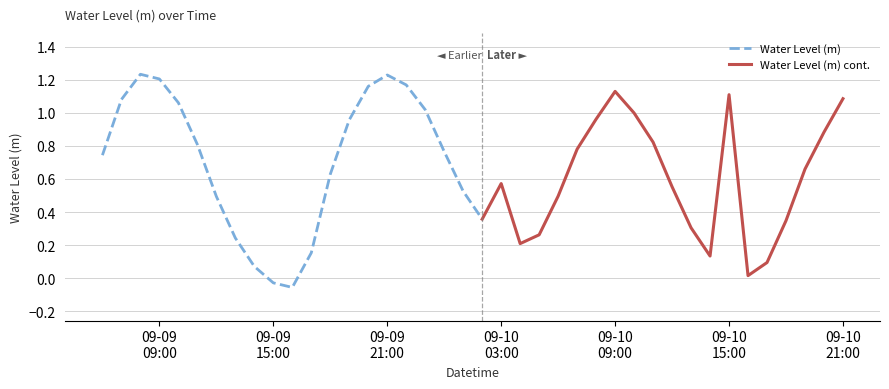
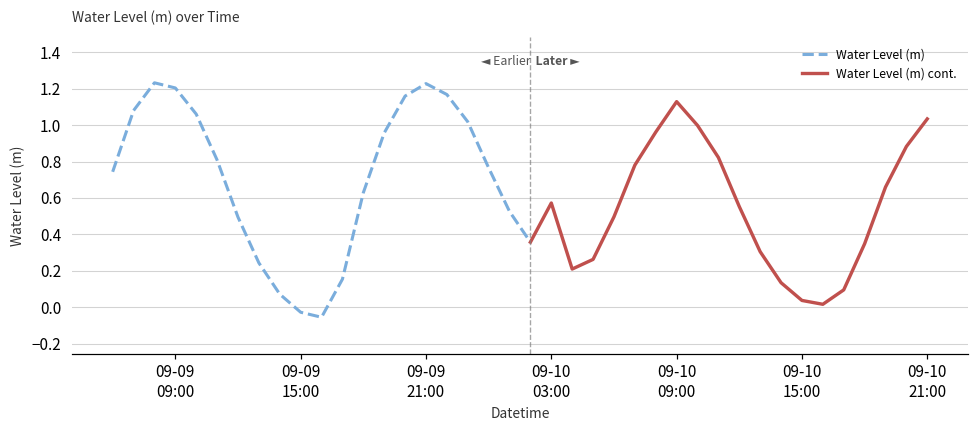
  {
    "Water Level (m)": {
      "09-09 09:00": 1.20,
      "09-09 15:00": -0.03,
      "09-09 21:00": 1.23
    },
    "Water Level (m) cont.": {
      "09-10 03:00": 0.57,
      "09-10 09:00": 1.13,
-     "09-10 15:00": 1.11,
-     "09-10 21:00": 1.08
+     "09-10 15:00": 0.04,
+     "09-10 21:00": 1.03
    }
  }
